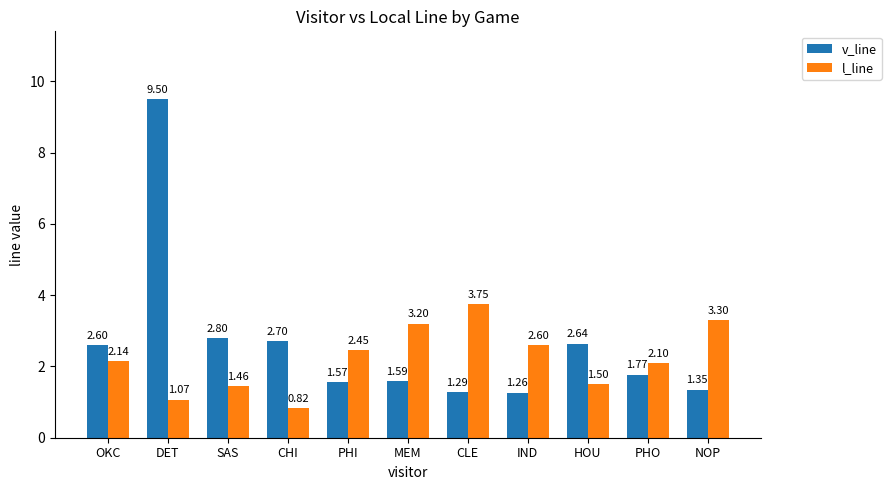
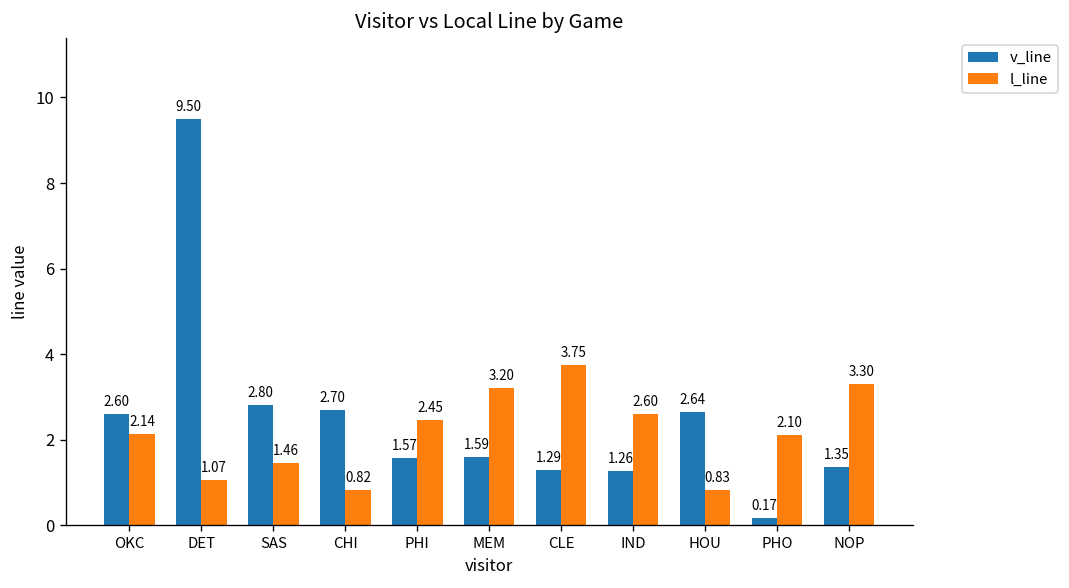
  {
    "v_line": {
      "OKC": 2.60,
      "DET": 9.50,
      "SAS": 2.80,
      "CHI": 2.70,
      "PHI": 1.57,
      "MEM": 1.59,
      "CLE": 1.29,
      "IND": 1.26,
      "HOU": 2.64,
-     "PHO": 1.77,
+     "PHO": 0.17,
      "NOP": 1.35
    },
    "l_line": {
      "OKC": 2.14,
      "DET": 1.07,
      "SAS": 1.46,
      "CHI": 0.82,
      "PHI": 2.45,
      "MEM": 3.20,
      "CLE": 3.75,
      "IND": 2.60,
-     "HOU": 1.50,
+     "HOU": 0.83,
      "PHO": 2.10,
      "NOP": 3.30
    }
  }
